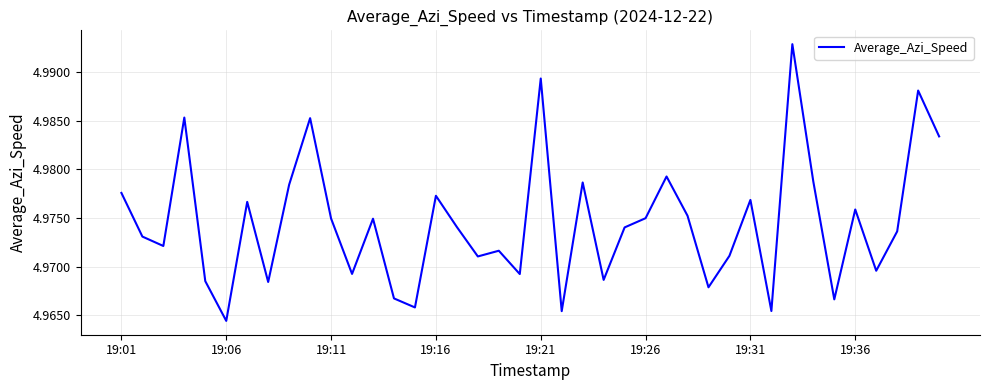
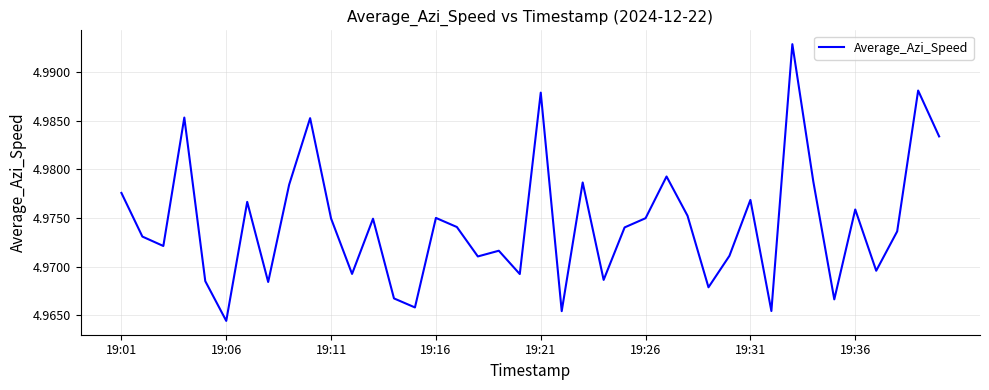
  {
    "19:01": 4.978,
    "19:06": 4.964,
    "19:11": 4.975,
-   "19:16": 4.977,
-   "19:21": 4.989,
+   "19:16": 4.975,
+   "19:21": 4.988,
    "19:26": 4.975,
    "19:31": 4.977,
    "19:36": 4.976
  }
